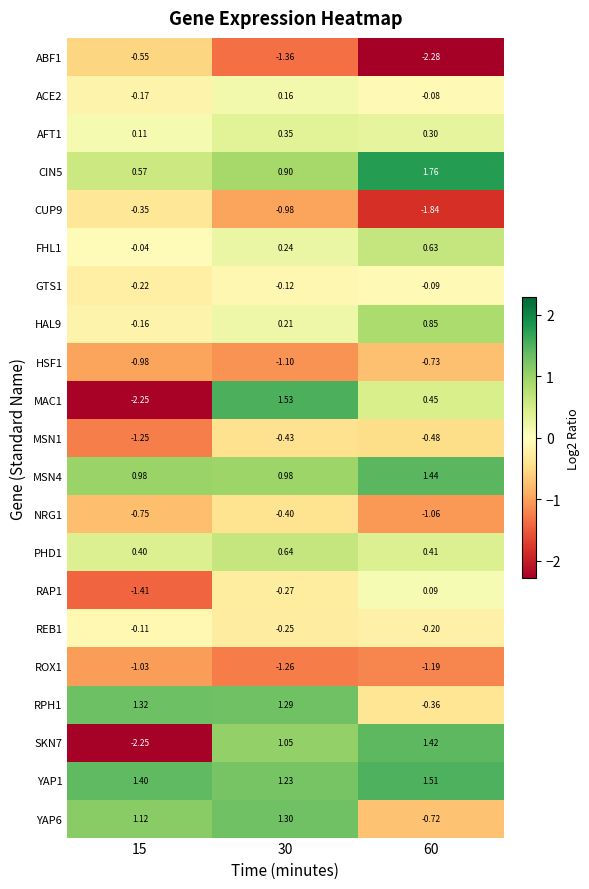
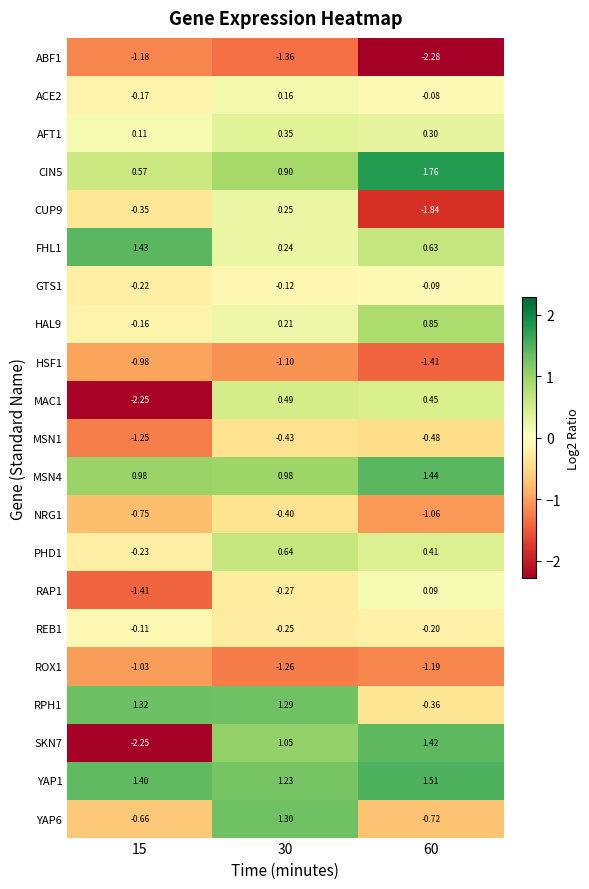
  {
    "ABF1": {
-     "15": -0.55,
+     "15": -1.18,
      "30": -1.36,
      "60": -2.28
    },
    "ACE2": {
      "15": -0.17,
      "30": 0.16,
      "60": -0.08
    },
    "AFT1": {
      "15": 0.11,
      "30": 0.35,
      "60": 0.30
    },
    "CIN5": {
      "15": 0.57,
      "30": 0.90,
      "60": 1.76
    },
    "CUP9": {
      "15": -0.35,
-     "30": -0.98,
+     "30": 0.25,
      "60": -1.84
    },
    "FHL1": {
-     "15": -0.04,
+     "15": 1.43,
      "30": 0.24,
      "60": 0.63
    },
    "GTS1": {
      "15": -0.22,
      "30": -0.12,
      "60": -0.09
    },
    "HAL9": {
      "15": -0.16,
      "30": 0.21,
      "60": 0.85
    },
    "HSF1": {
      "15": -0.98,
      "30": -1.10,
-     "60": -0.73
+     "60": -1.41
    },
    "MAC1": {
      "15": -2.25,
-     "30": 1.53,
+     "30": 0.49,
      "60": 0.45
    },
    "MSN1": {
      "15": -1.25,
      "30": -0.43,
      "60": -0.48
    },
    "MSN4": {
      "15": 0.98,
      "30": 0.98,
      "60": 1.44
    },
    "NRG1": {
      "15": -0.75,
      "30": -0.40,
      "60": -1.06
    },
    "PHD1": {
-     "15": 0.40,
+     "15": -0.23,
      "30": 0.64,
      "60": 0.41
    },
    "RAP1": {
      "15": -1.41,
      "30": -0.27,
      "60": 0.09
    },
    "REB1": {
      "15": -0.11,
      "30": -0.25,
      "60": -0.20
    },
    "ROX1": {
      "15": -1.03,
      "30": -1.26,
      "60": -1.19
    },
    "RPH1": {
      "15": 1.32,
      "30": 1.29,
      "60": -0.36
    },
    "SKN7": {
      "15": -2.25,
      "30": 1.05,
      "60": 1.42
    },
    "YAP1": {
      "15": 1.40,
      "30": 1.23,
      "60": 1.51
    },
    "YAP6": {
-     "15": 1.12,
+     "15": -0.66,
      "30": 1.30,
      "60": -0.72
    }
  }
